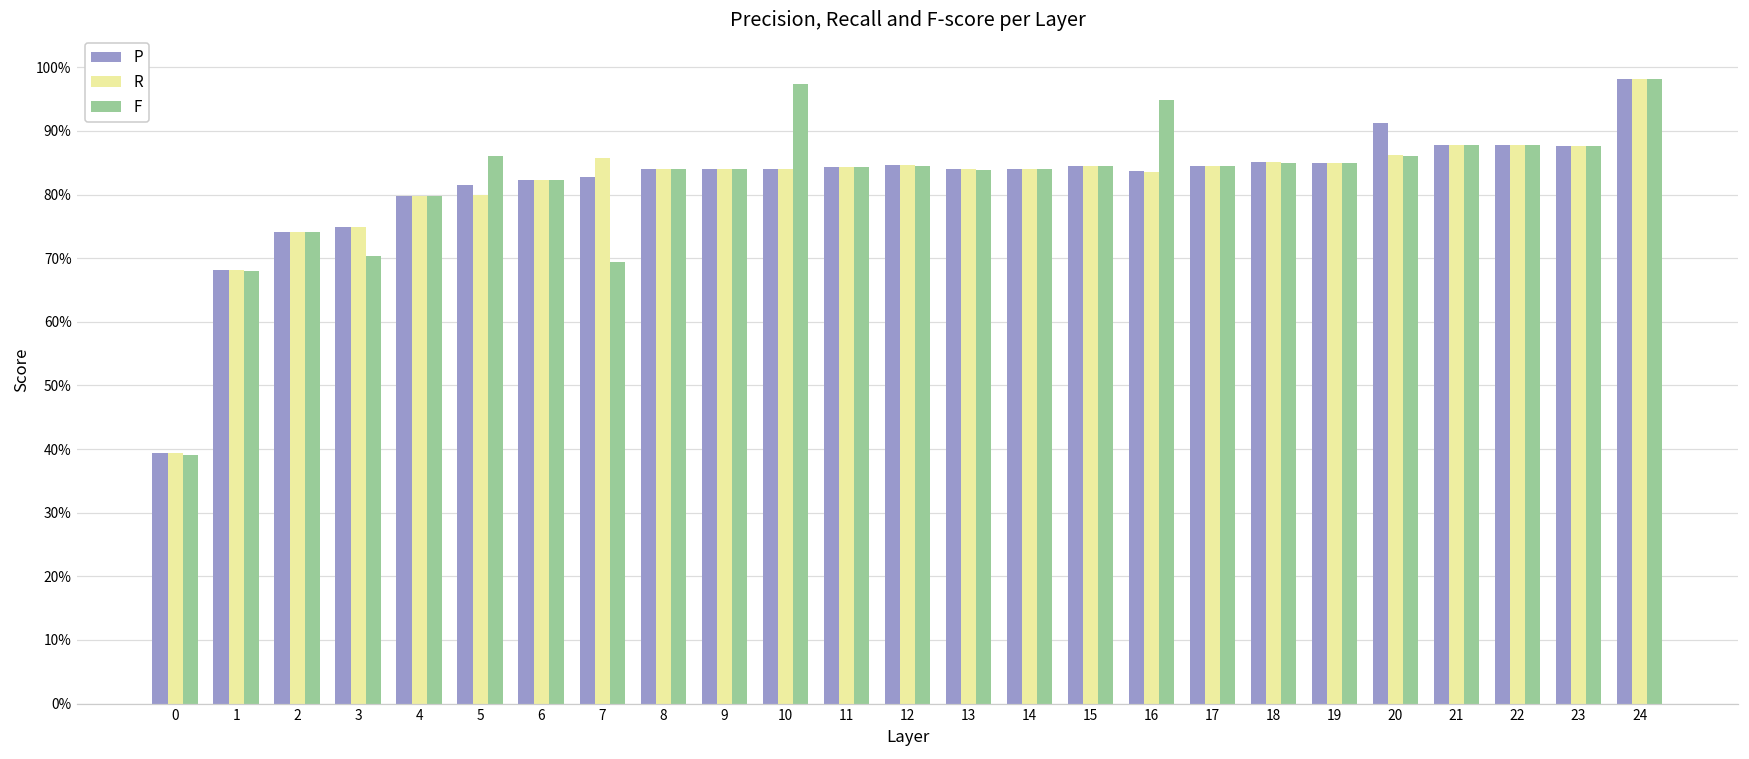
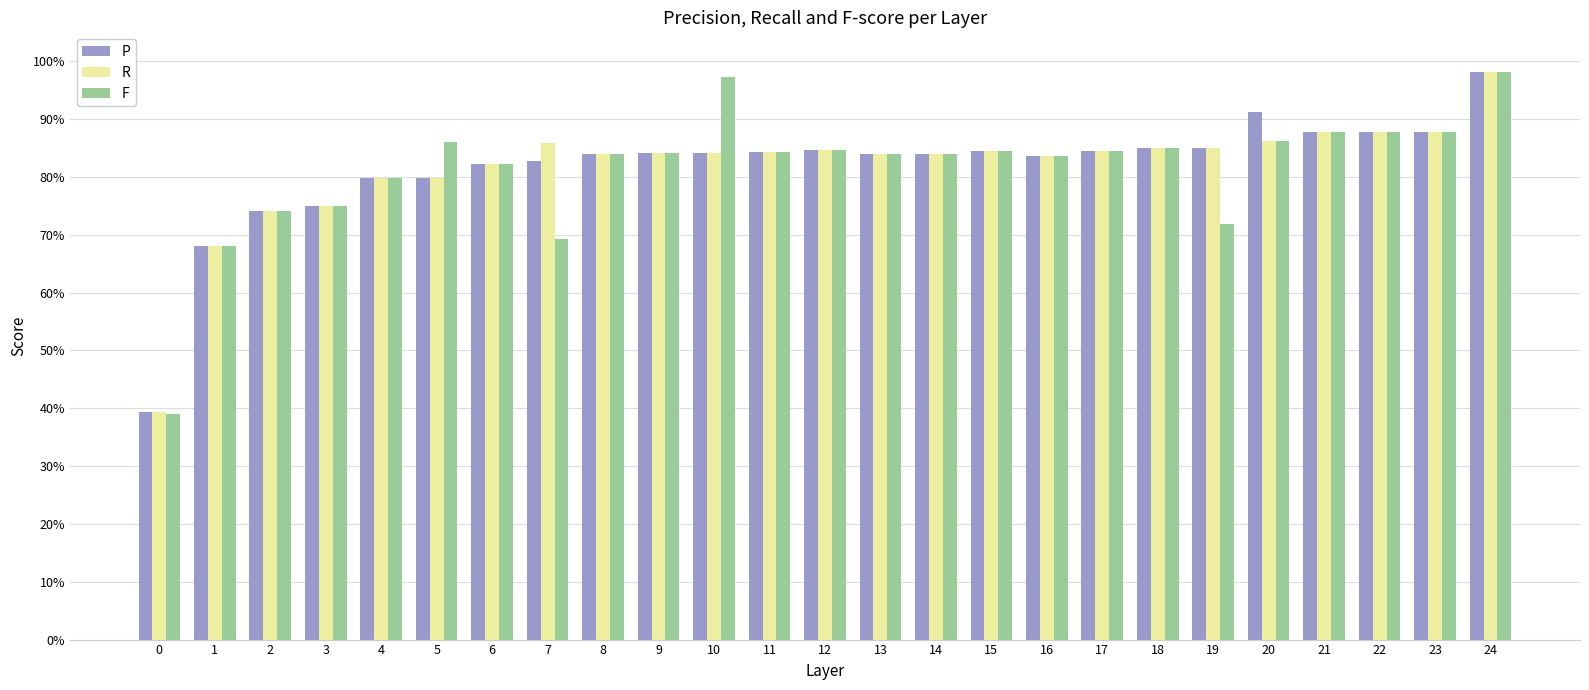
  {
    "P": {
      "0": "39%",
      "1": "68%",
      "2": "74%",
      "3": "75%",
      "4": "80%",
-     "5": "82%",
+     "5": "80%",
      "6": "82%",
      "7": "83%",
      "8": "84%",
      "9": "84%",
      "10": "84%",
      "11": "84%",
      "12": "85%",
      "13": "84%",
      "14": "84%",
      "15": "84%",
      "16": "84%",
      "17": "84%",
      "18": "85%",
      "19": "85%",
      "20": "91%",
      "21": "88%",
      "22": "88%",
      "23": "88%",
      "24": "98%"
    },
    "R": {
      "0": "39%",
      "1": "68%",
      "2": "74%",
      "3": "75%",
      "4": "80%",
      "5": "80%",
      "6": "82%",
      "7": "86%",
      "8": "84%",
      "9": "84%",
      "10": "84%",
      "11": "84%",
      "12": "85%",
      "13": "84%",
      "14": "84%",
      "15": "84%",
      "16": "84%",
      "17": "84%",
      "18": "85%",
      "19": "85%",
      "20": "86%",
      "21": "88%",
      "22": "88%",
      "23": "88%",
      "24": "98%"
    },
    "F": {
      "0": "39%",
      "1": "68%",
      "2": "74%",
-     "3": "70%",
+     "3": "75%",
      "4": "80%",
      "5": "86%",
      "6": "82%",
      "7": "69%",
      "8": "84%",
      "9": "84%",
      "10": "97%",
      "11": "84%",
      "12": "85%",
      "13": "84%",
      "14": "84%",
      "15": "84%",
-     "16": "95%",
+     "16": "84%",
      "17": "84%",
      "18": "85%",
-     "19": "85%",
+     "19": "72%",
      "20": "86%",
      "21": "88%",
      "22": "88%",
      "23": "88%",
      "24": "98%"
    }
  }
